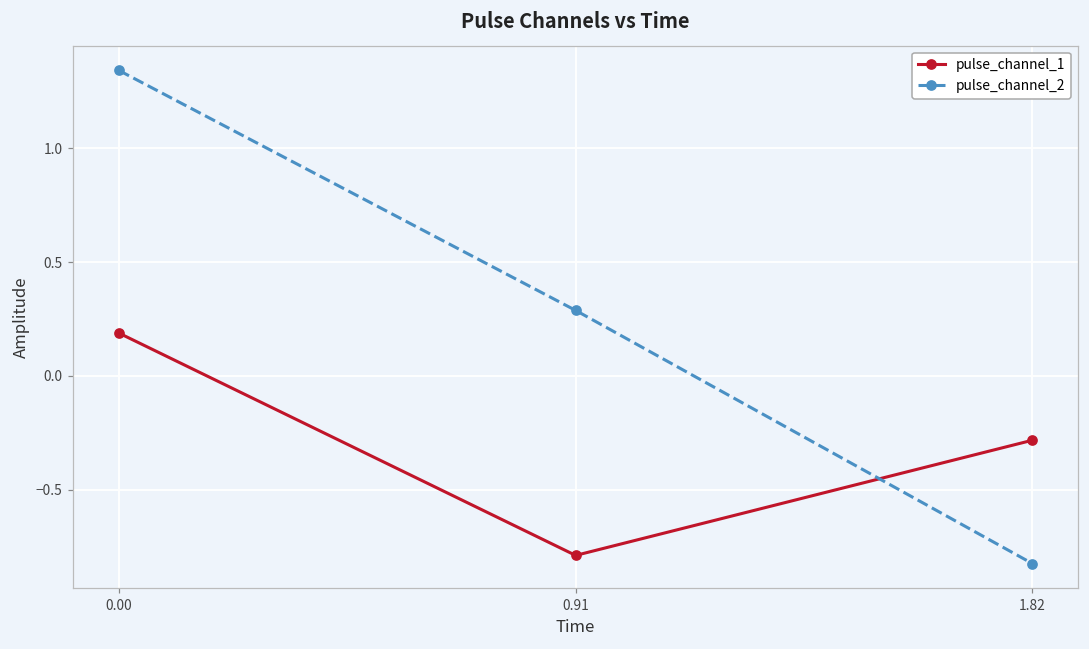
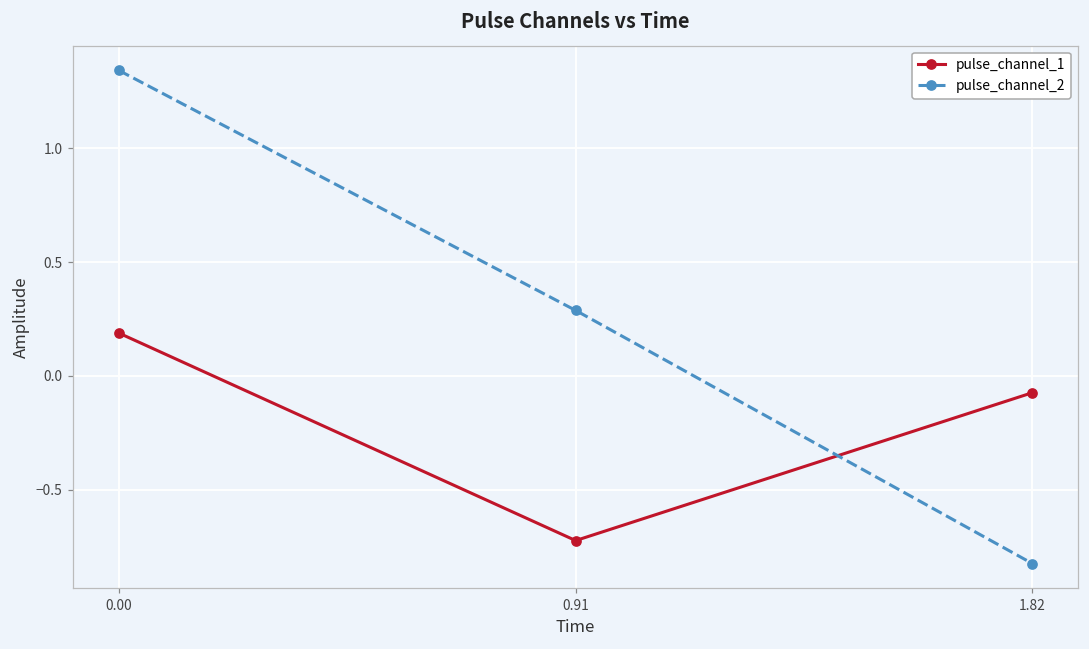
  {
    "pulse_channel_1": {
      "0.00": 0.19,
-     "0.91": -0.79,
-     "1.82": -0.28
+     "0.91": -0.72,
+     "1.82": -0.07
    },
    "pulse_channel_2": {
      "0.00": 1.34,
      "0.91": 0.29,
      "1.82": -0.82
    }
  }
